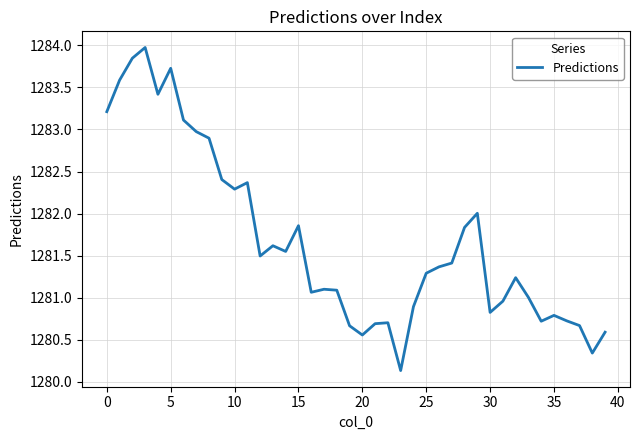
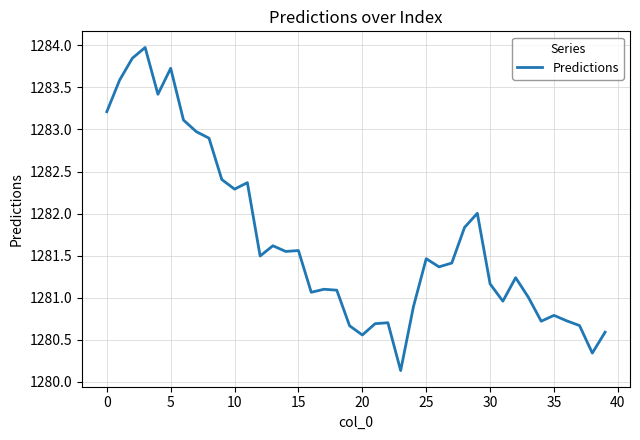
  {
    "0": 1283.2,
    "5": 1283.7,
    "10": 1282.3,
-   "15": 1281.9,
+   "15": 1281.6,
    "20": 1280.6,
-   "25": 1281.3,
-   "30": 1280.8,
+   "25": 1281.5,
+   "30": 1281.2,
    "35": 1280.8
  }
